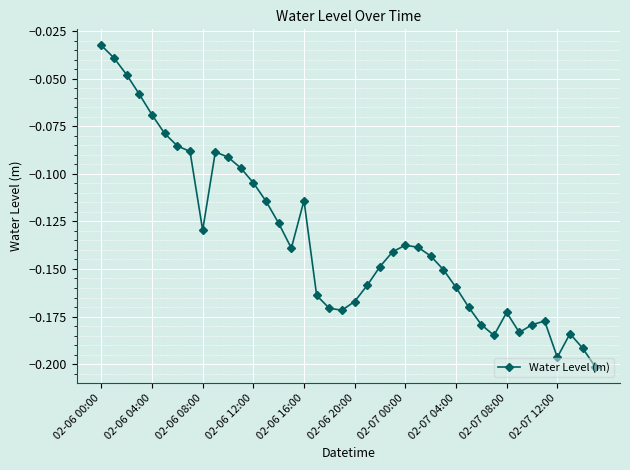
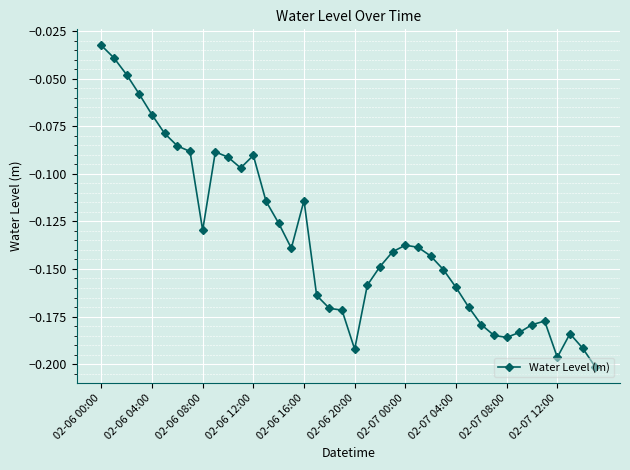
  {
    "02-06 00:00": -0.033,
    "02-06 04:00": -0.069,
    "02-06 08:00": -0.130,
-   "02-06 12:00": -0.105,
+   "02-06 12:00": -0.090,
    "02-06 16:00": -0.114,
-   "02-06 20:00": -0.167,
+   "02-06 20:00": -0.192,
    "02-07 00:00": -0.138,
    "02-07 04:00": -0.160,
-   "02-07 08:00": -0.173,
+   "02-07 08:00": -0.186,
    "02-07 12:00": -0.196
  }
